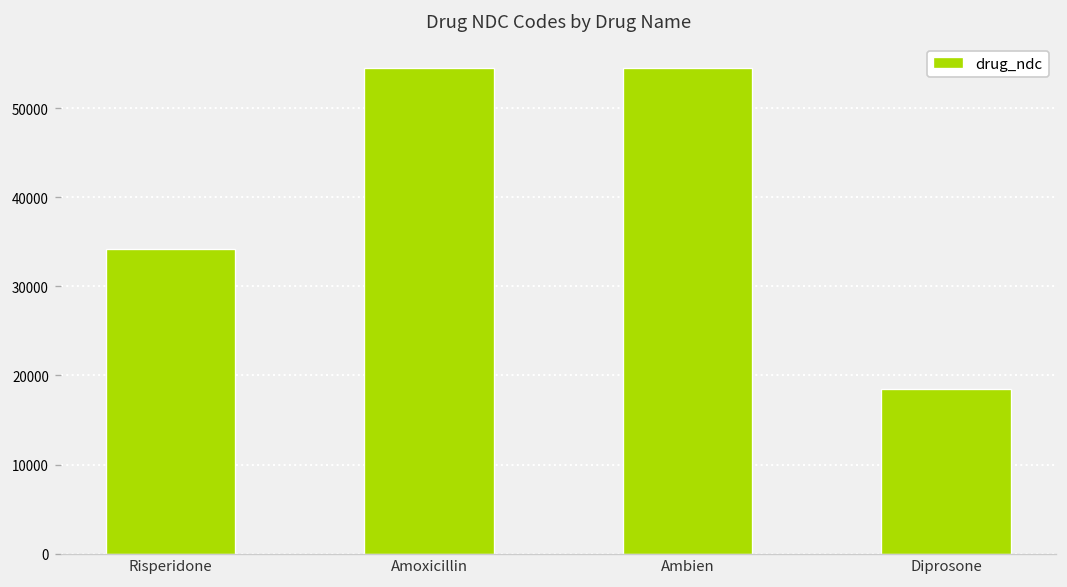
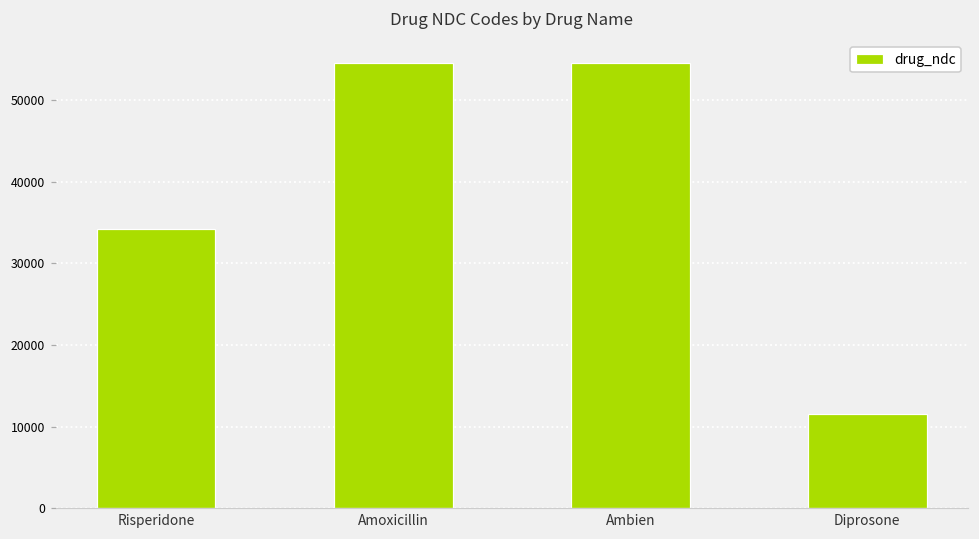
  {
    "Risperidone": 34000,
    "Amoxicillin": 55000,
    "Ambien": 55000,
-   "Diprosone": 19000
+   "Diprosone": 12000
  }
